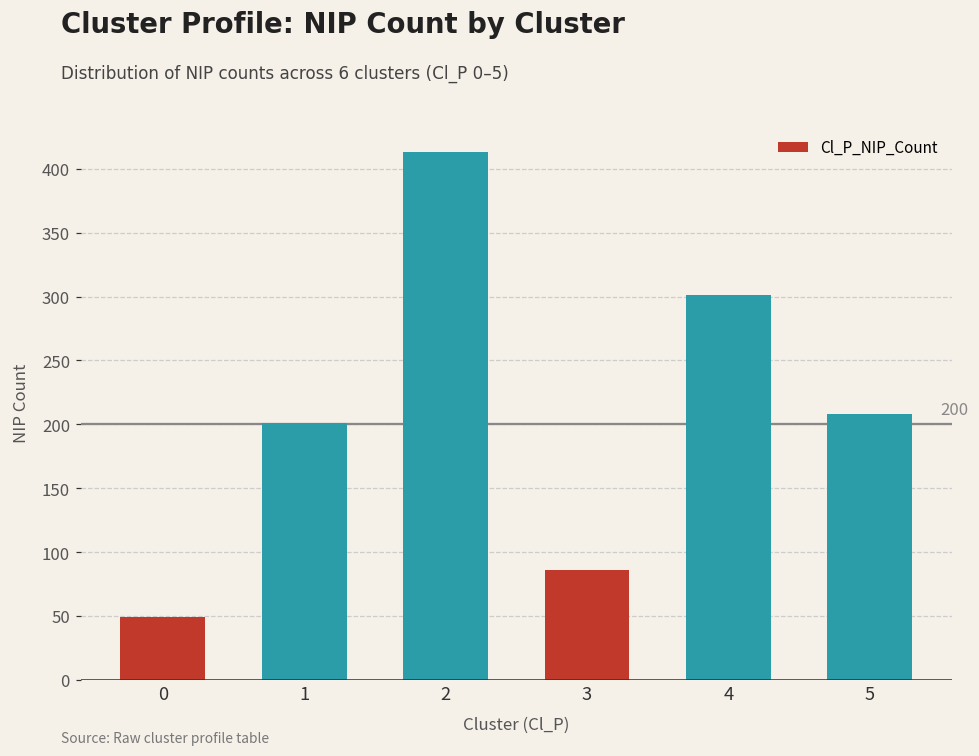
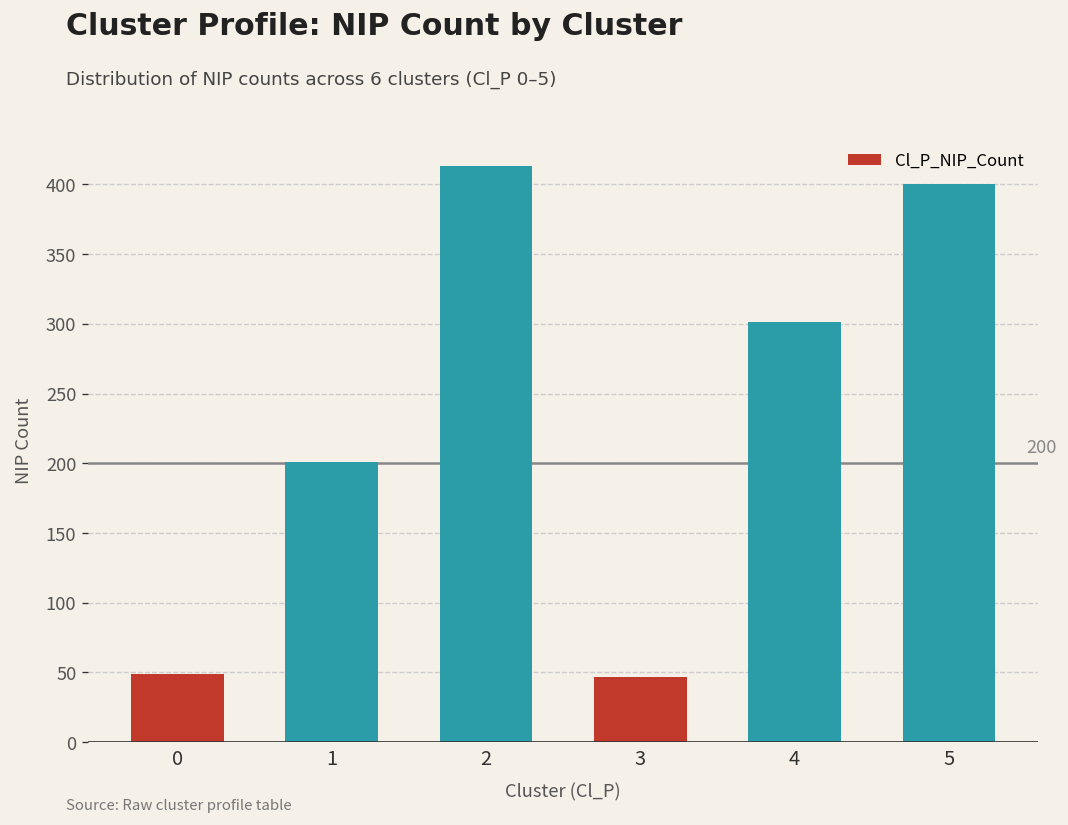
  {
    "0": 49,
    "1": 201,
    "2": 413,
-   "3": 86,
+   "3": 47,
    "4": 301,
-   "5": 208
+   "5": 400
  }
